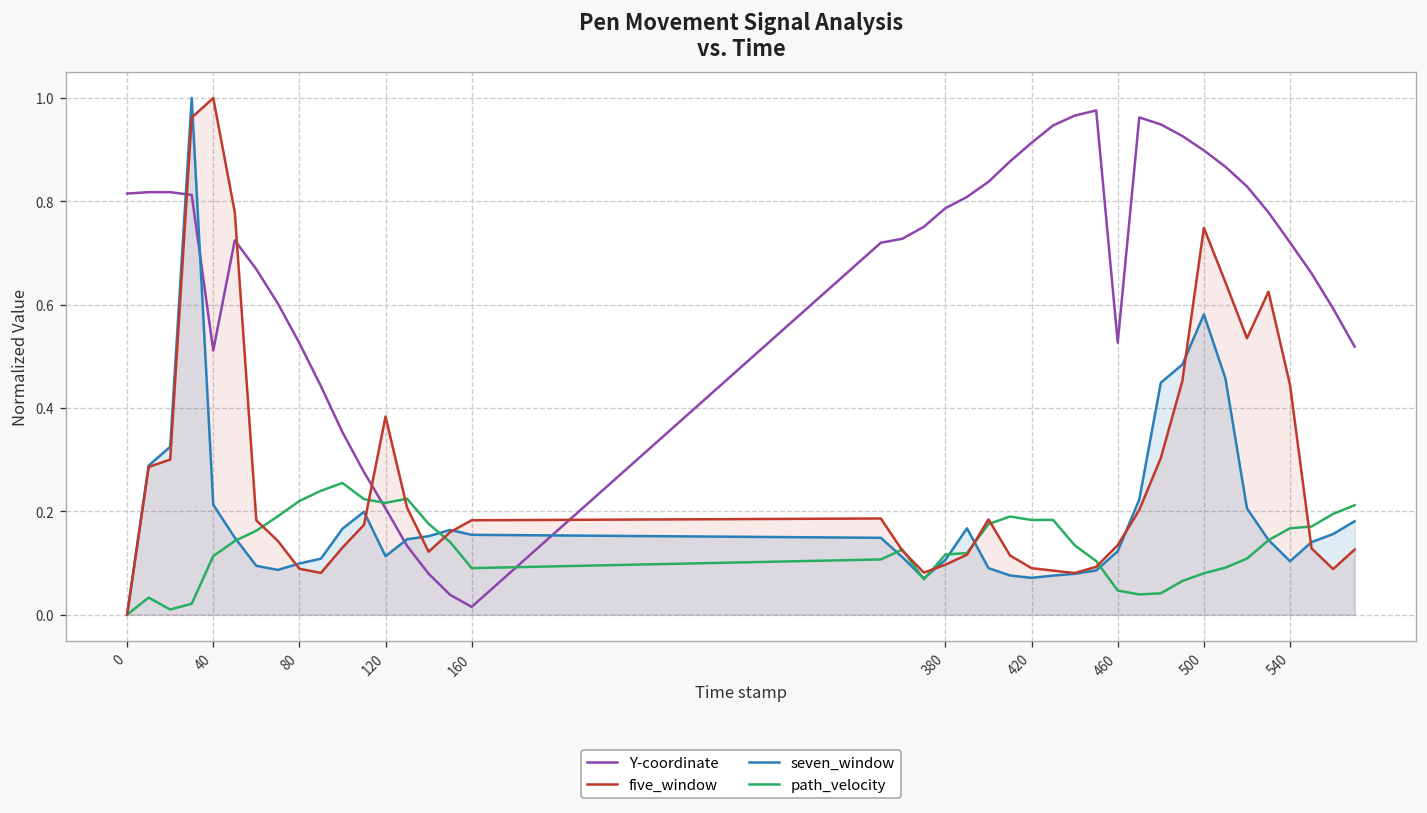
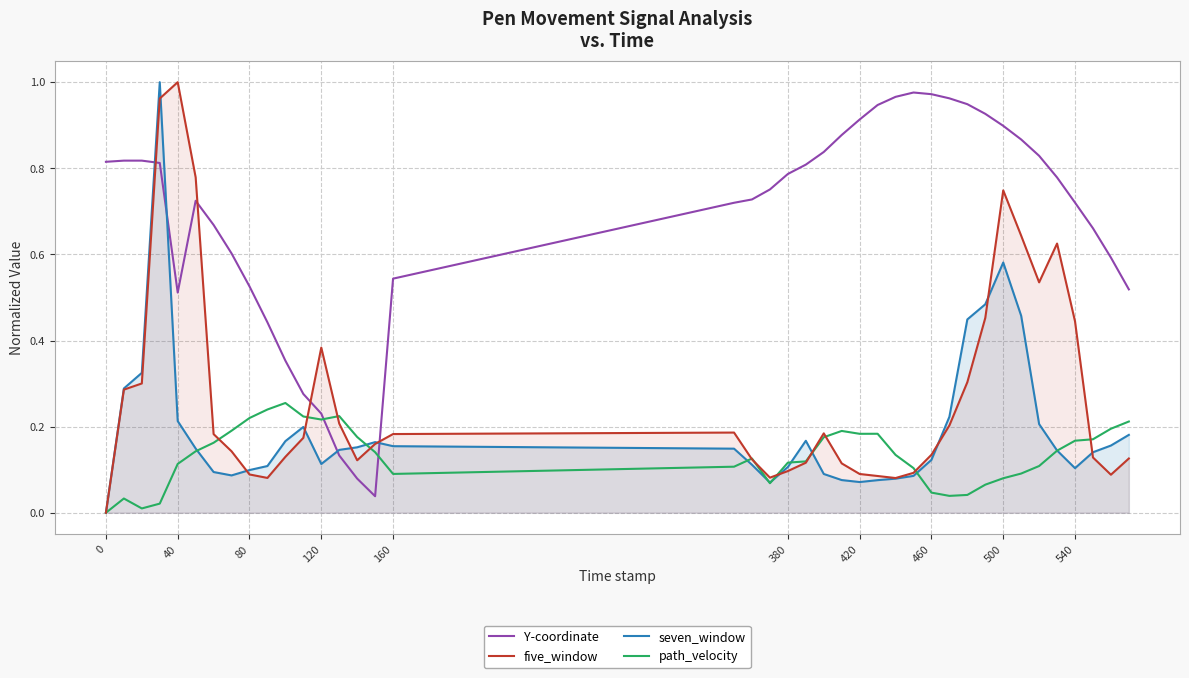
  {
    "Y-coordinate": {
      "0": 0.82,
      "40": 0.51,
      "80": 0.53,
-     "120": 0.21,
-     "160": 0.02,
+     "120": 0.23,
+     "160": 0.54,
      "380": 0.79,
      "420": 0.91,
-     "460": 0.53,
+     "460": 0.97,
      "500": 0.90,
      "540": 0.72
    },
    "five_window": {
      "40": 1.00,
      "80": 0.09,
      "120": 0.38,
      "160": 0.18,
      "380": 0.10,
      "420": 0.09,
      "460": 0.13,
      "500": 0.75,
      "540": 0.44
    },
    "seven_window": {
      "40": 0.21,
      "80": 0.10,
      "120": 0.11,
      "160": 0.15,
      "380": 0.11,
      "420": 0.07,
      "460": 0.12,
      "500": 0.58,
      "540": 0.10
    },
    "path_velocity": {
      "40": 0.11,
      "80": 0.22,
      "120": 0.22,
      "160": 0.09,
      "380": 0.12,
      "420": 0.18,
      "460": 0.05,
      "500": 0.08,
      "540": 0.17
    }
  }
